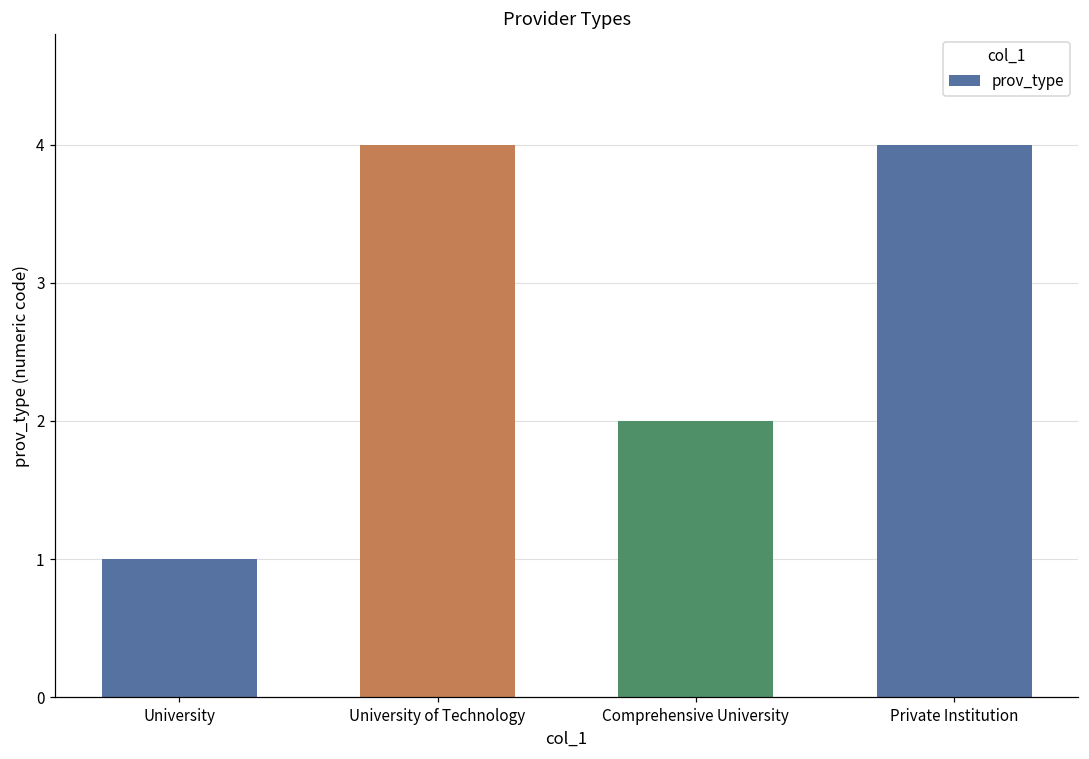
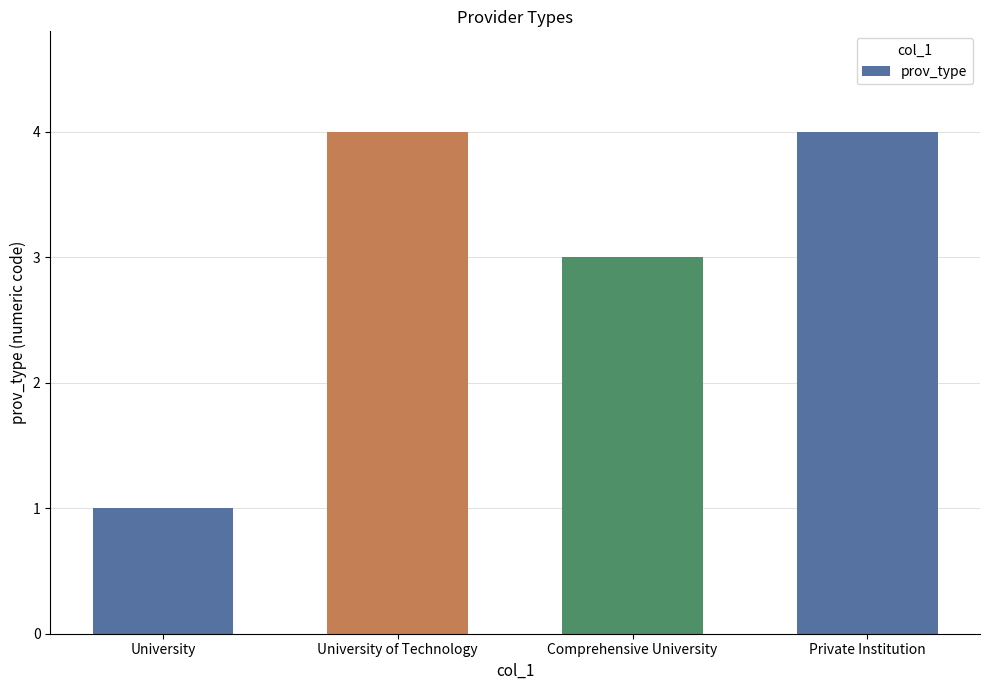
  {
    "University": 1,
    "University of Technology": 4,
-   "Comprehensive University": 2,
+   "Comprehensive University": 3,
    "Private Institution": 4
  }
